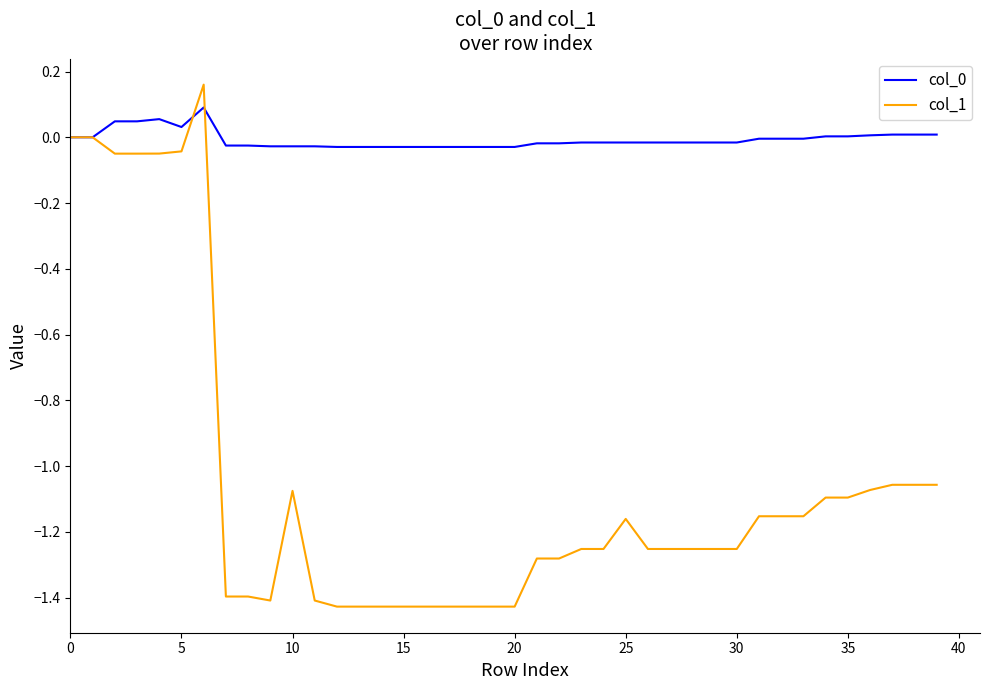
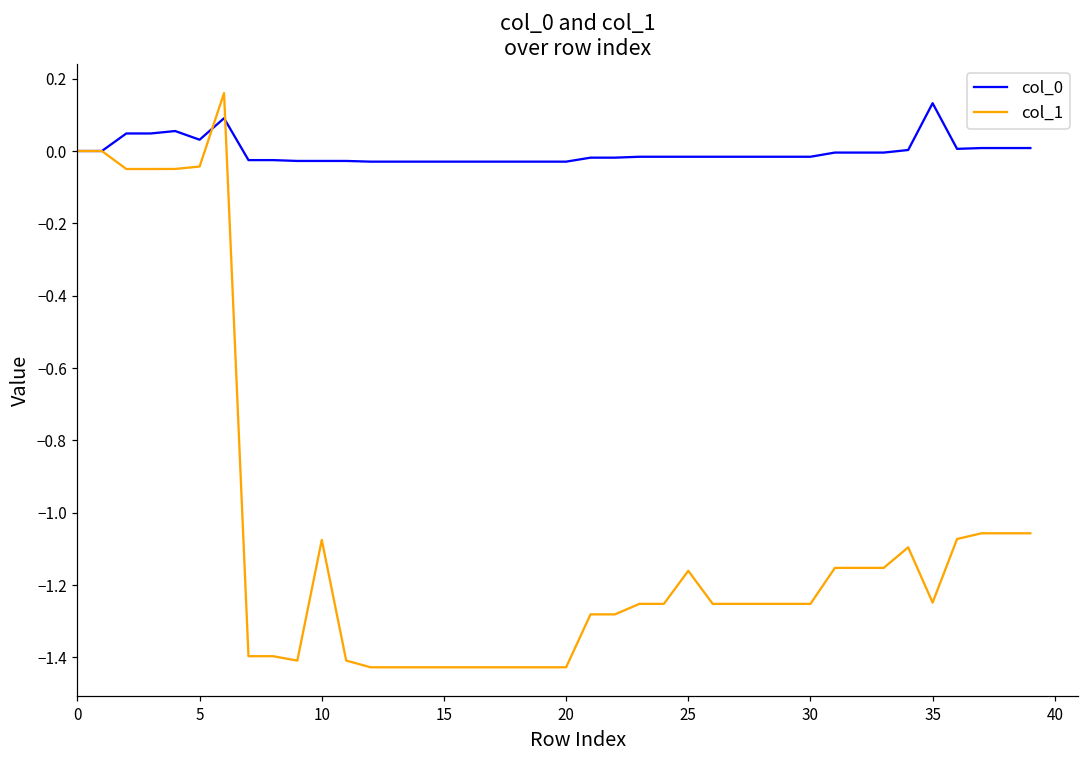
  {
    "col_0": {
      "5": 0.03,
      "10": -0.03,
      "15": -0.03,
      "20": -0.03,
      "25": -0.02,
      "30": -0.02,
-     "35": 0.00
+     "35": 0.13
    },
    "col_1": {
      "5": -0.04,
      "10": -1.08,
      "15": -1.43,
      "20": -1.43,
      "25": -1.16,
      "30": -1.25,
-     "35": -1.10
+     "35": -1.25
    }
  }
